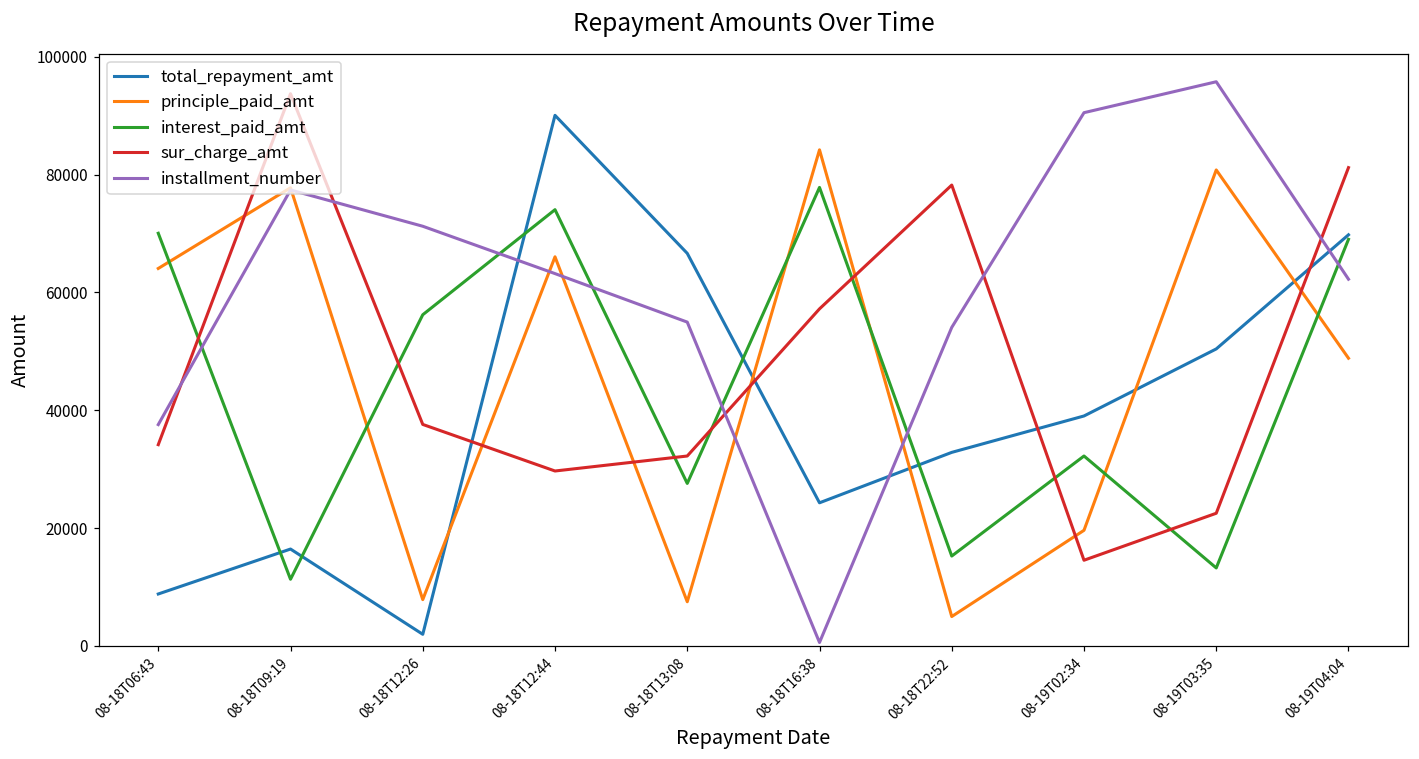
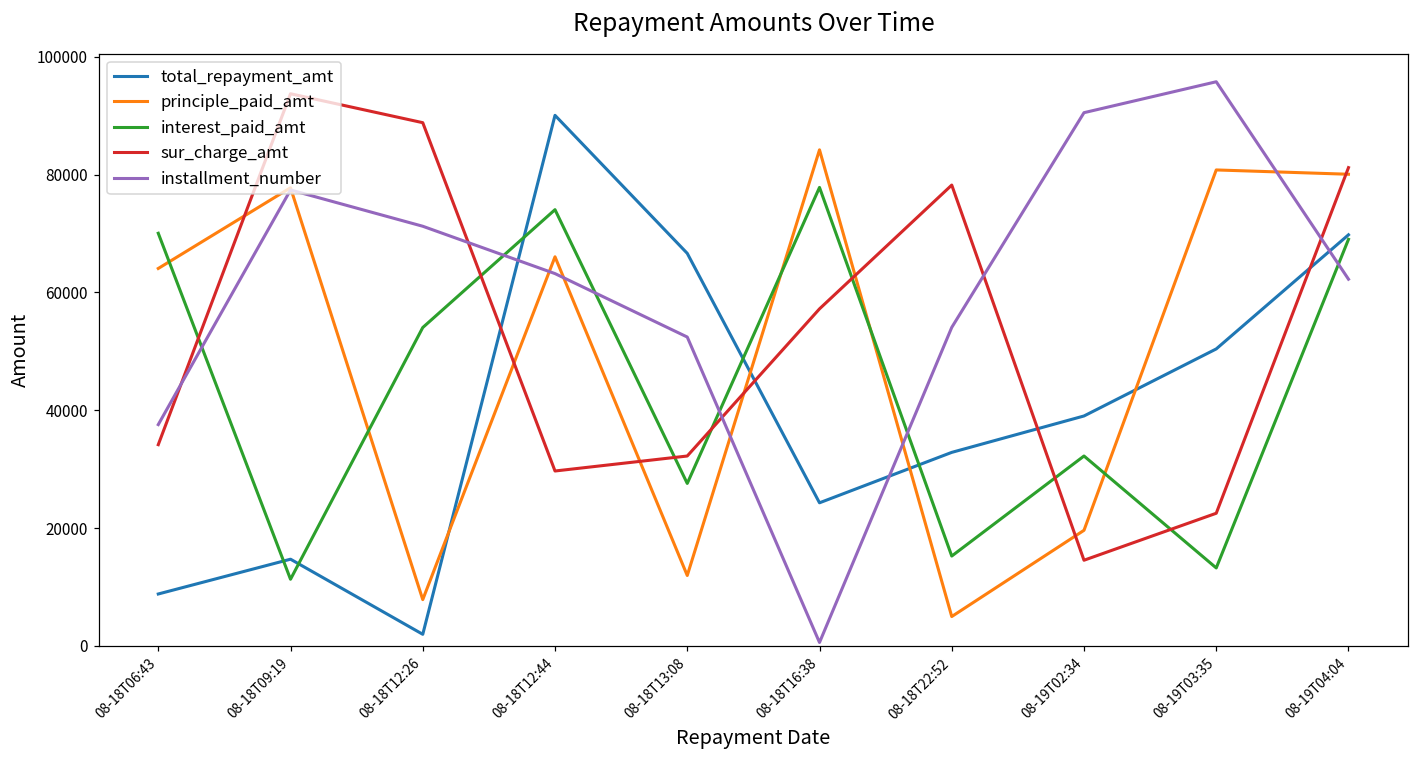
  {
    "total_repayment_amt": {
      "08-18T06:43": 9000,
-     "08-18T09:19": 16000,
+     "08-18T09:19": 15000,
      "08-18T12:26": 2000,
      "08-18T12:44": 90000,
      "08-18T13:08": 67000,
      "08-18T16:38": 24000,
      "08-18T22:52": 33000,
      "08-19T02:34": 39000,
      "08-19T03:35": 50000,
      "08-19T04:04": 70000
    },
    "principle_paid_amt": {
      "08-18T06:43": 64000,
      "08-18T12:26": 8000,
      "08-18T12:44": 66000,
-     "08-18T13:08": 7000,
+     "08-18T13:08": 12000,
      "08-18T16:38": 84000,
      "08-18T22:52": 5000,
      "08-19T02:34": 20000,
      "08-19T03:35": 81000,
-     "08-19T04:04": 49000
+     "08-19T04:04": 80000
    },
    "interest_paid_amt": {
      "08-18T06:43": 70000,
      "08-18T09:19": 11000,
-     "08-18T12:26": 56000,
+     "08-18T12:26": 54000,
      "08-18T12:44": 74000,
      "08-18T13:08": 28000,
      "08-18T16:38": 78000,
      "08-18T22:52": 15000,
      "08-19T02:34": 32000,
      "08-19T03:35": 13000,
      "08-19T04:04": 69000
    },
    "sur_charge_amt": {
      "08-18T06:43": 34000,
-     "08-18T12:26": 38000,
+     "08-18T12:26": 89000,
      "08-18T12:44": 30000,
      "08-18T13:08": 32000,
      "08-18T16:38": 57000,
      "08-18T22:52": 78000,
      "08-19T02:34": 15000,
      "08-19T03:35": 23000,
      "08-19T04:04": 81000
    },
    "installment_number": {
      "08-18T06:43": 38000,
      "08-18T12:26": 71000,
      "08-18T12:44": 63000,
-     "08-18T13:08": 55000,
+     "08-18T13:08": 52000,
      "08-18T16:38": 1000,
      "08-18T22:52": 54000,
      "08-19T02:34": 91000,
      "08-19T03:35": 96000,
      "08-19T04:04": 62000
    }
  }
